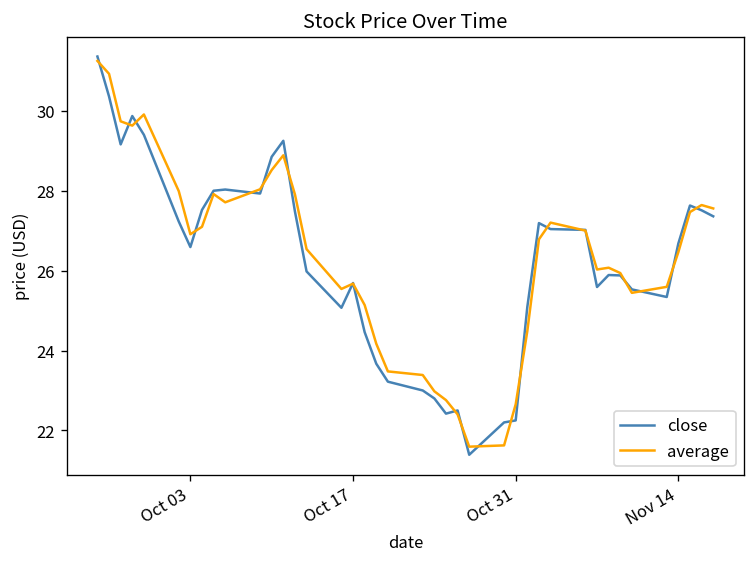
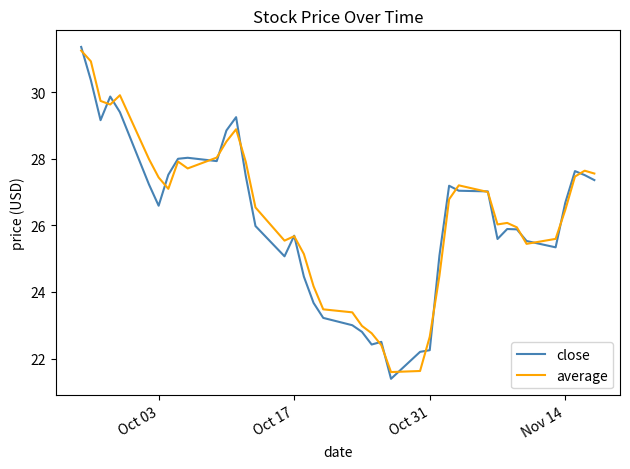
  {
    "close": {
      "Oct 03": 26.6,
      "Oct 31": 22.3,
      "Nov 14": 26.7
    },
    "average": {
-     "Oct 03": 26.9,
+     "Oct 03": 27.4,
      "Oct 31": 22.7,
      "Nov 14": 26.5
    }
  }
